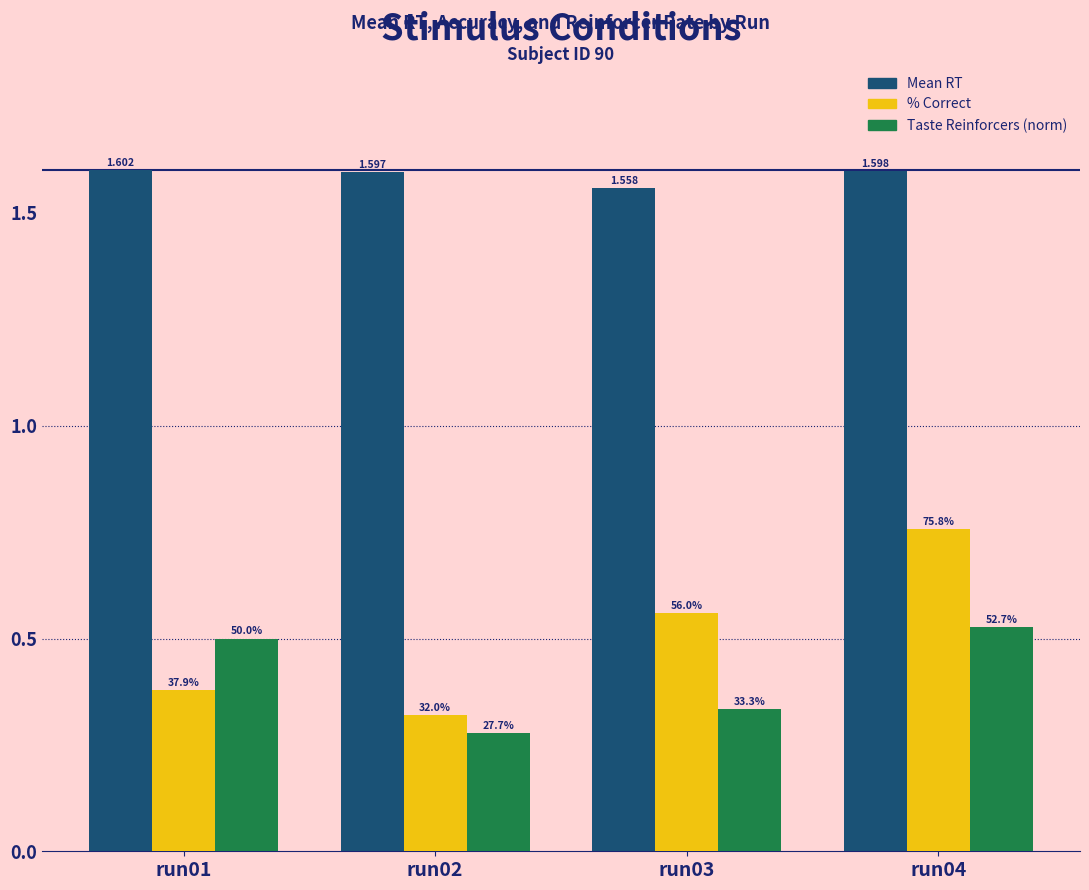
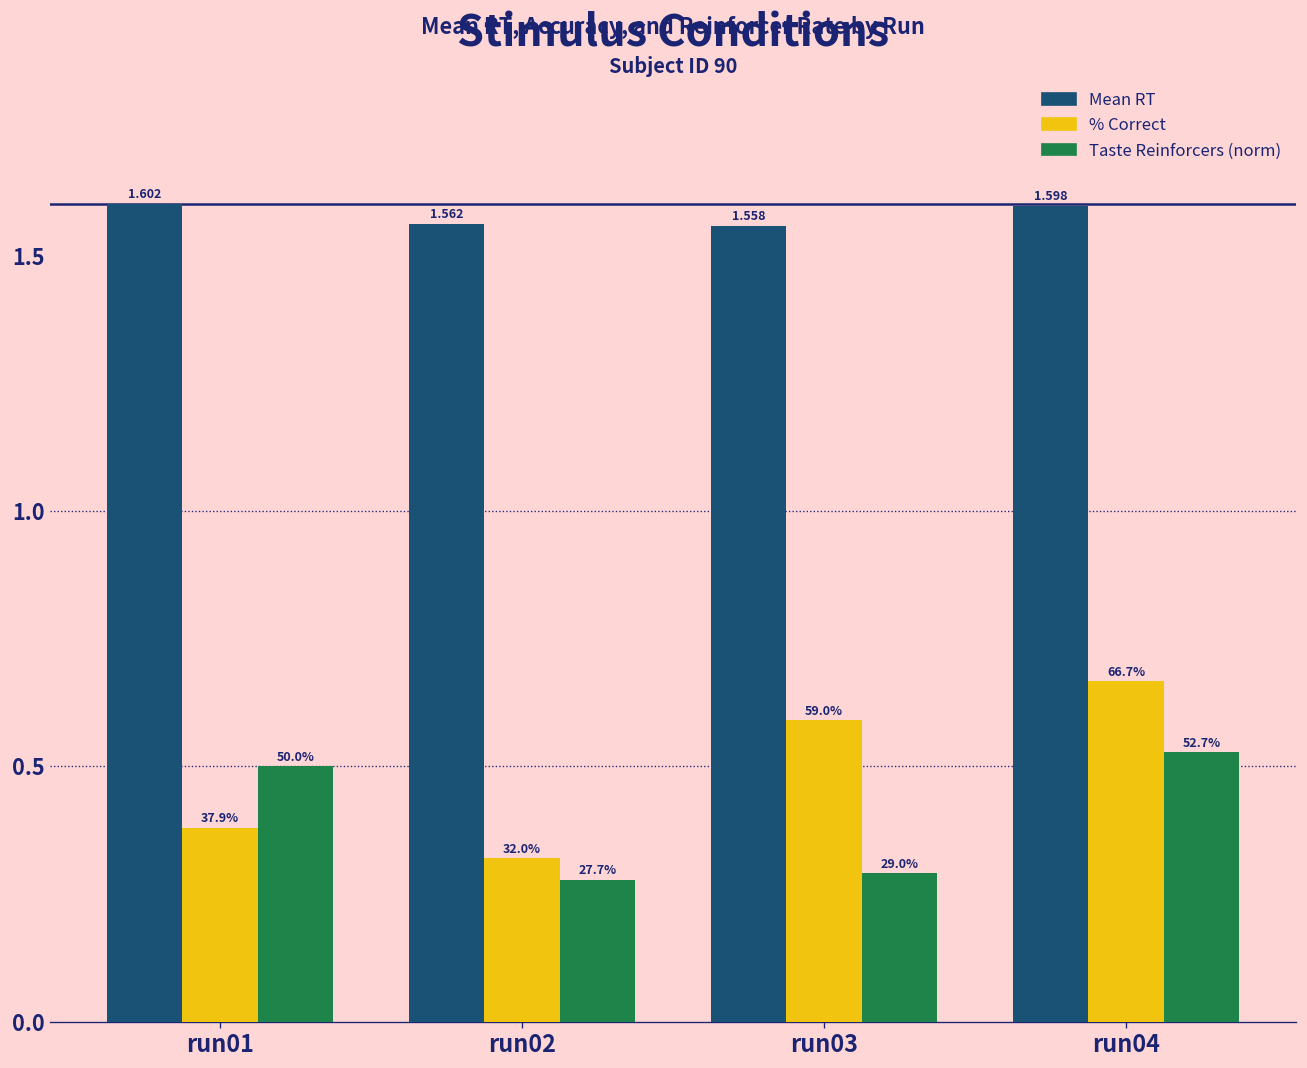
  {
    "Mean RT": {
      "run01": "1.602",
-     "run02": "1.597",
+     "run02": "1.562",
      "run03": "1.558",
      "run04": "1.598"
    },
    "% Correct": {
      "run01": "37.9%",
      "run02": "32.0%",
-     "run03": "56.0%",
-     "run04": "75.8%"
+     "run03": "59.0%",
+     "run04": "66.7%"
    },
    "Taste Reinforcers (norm)": {
      "run01": "50.0%",
      "run02": "27.7%",
-     "run03": "33.3%",
+     "run03": "29.0%",
      "run04": "52.7%"
    }
  }
